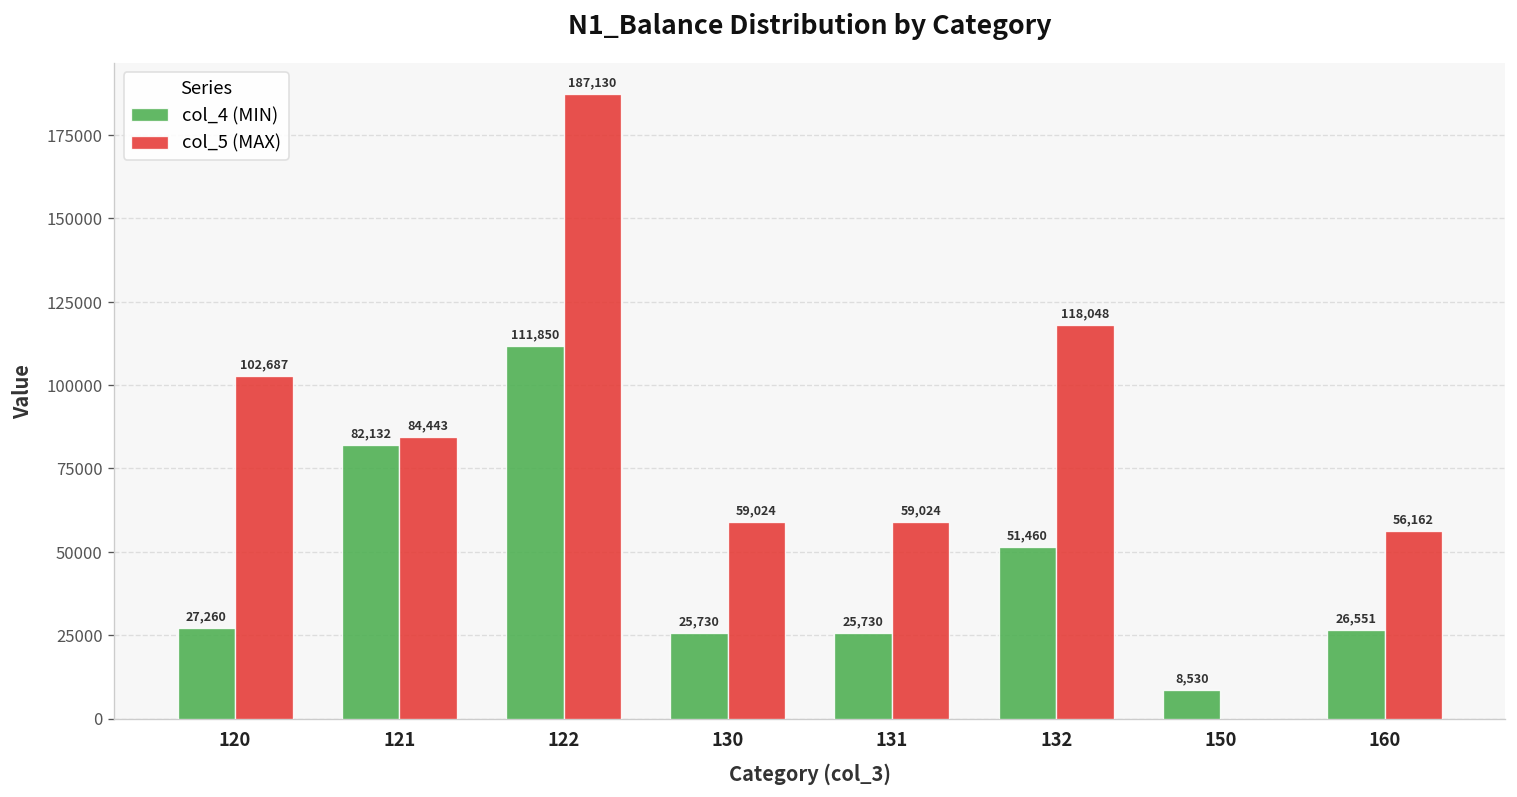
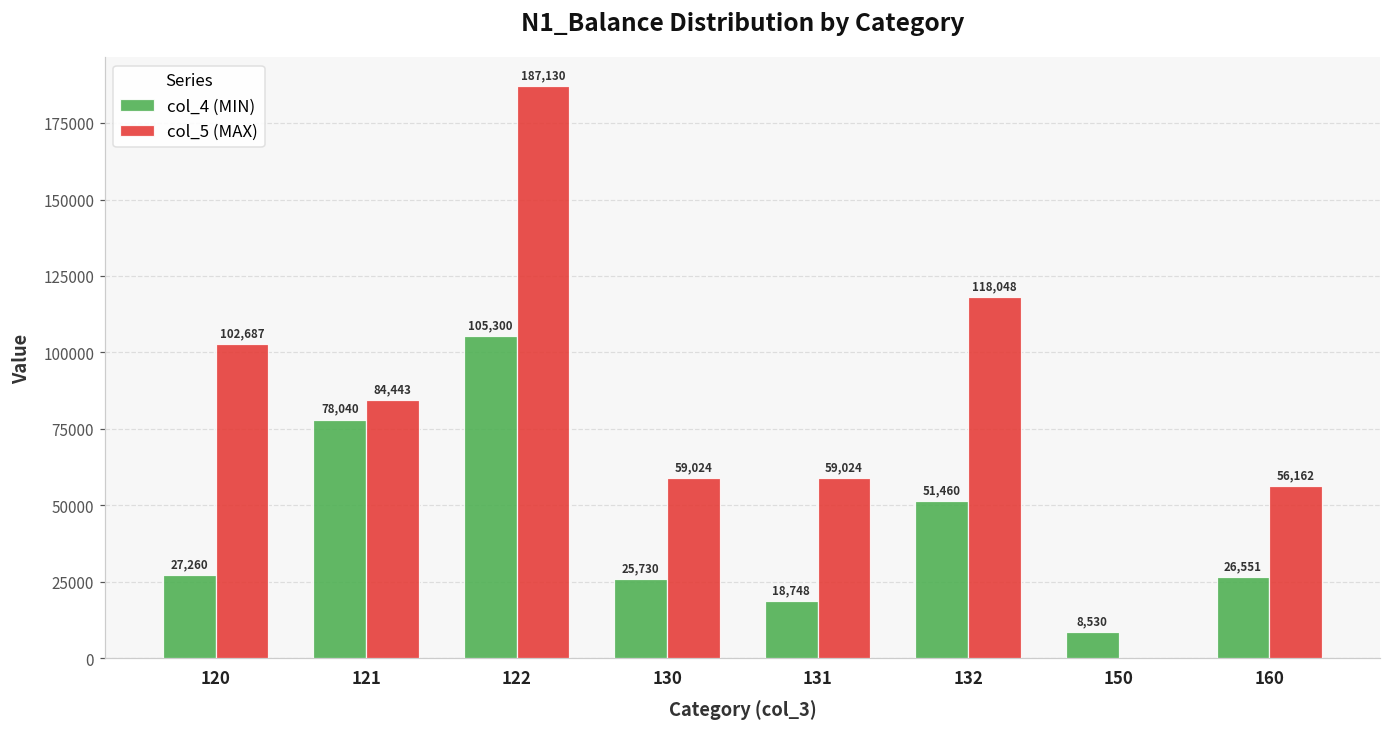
  {
    "col_4 (MIN)": {
      "120": "27,260",
-     "121": "82,132",
-     "122": "111,850",
+     "121": "78,040",
+     "122": "105,300",
      "130": "25,730",
-     "131": "25,730",
+     "131": "18,748",
      "132": "51,460",
      "150": "8,530",
      "160": "26,551"
    },
    "col_5 (MAX)": {
      "120": "102,687",
      "121": "84,443",
      "122": "187,130",
      "130": "59,024",
      "131": "59,024",
      "132": "118,048",
      "160": "56,162"
    }
  }
